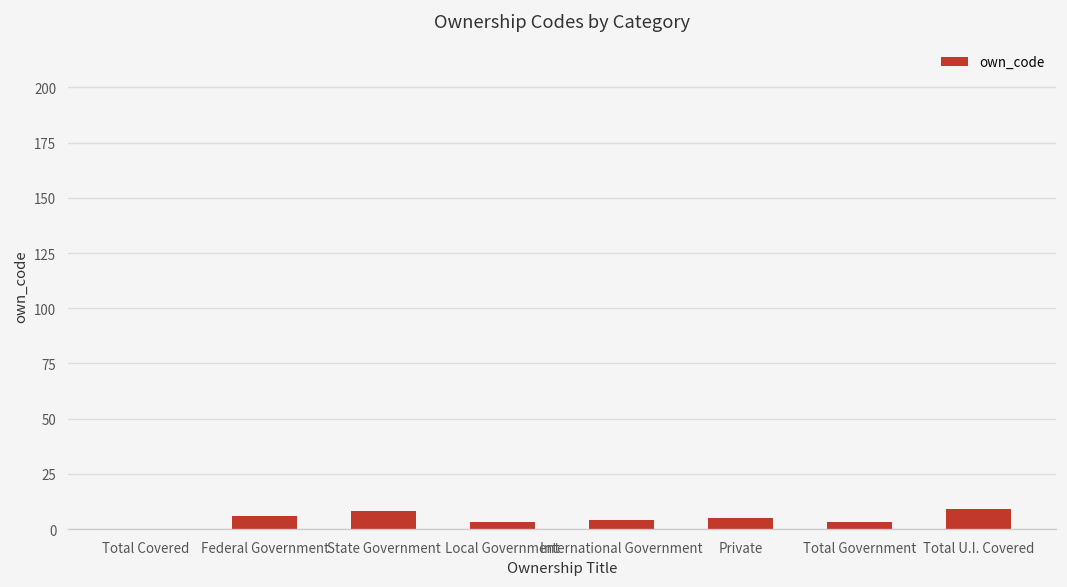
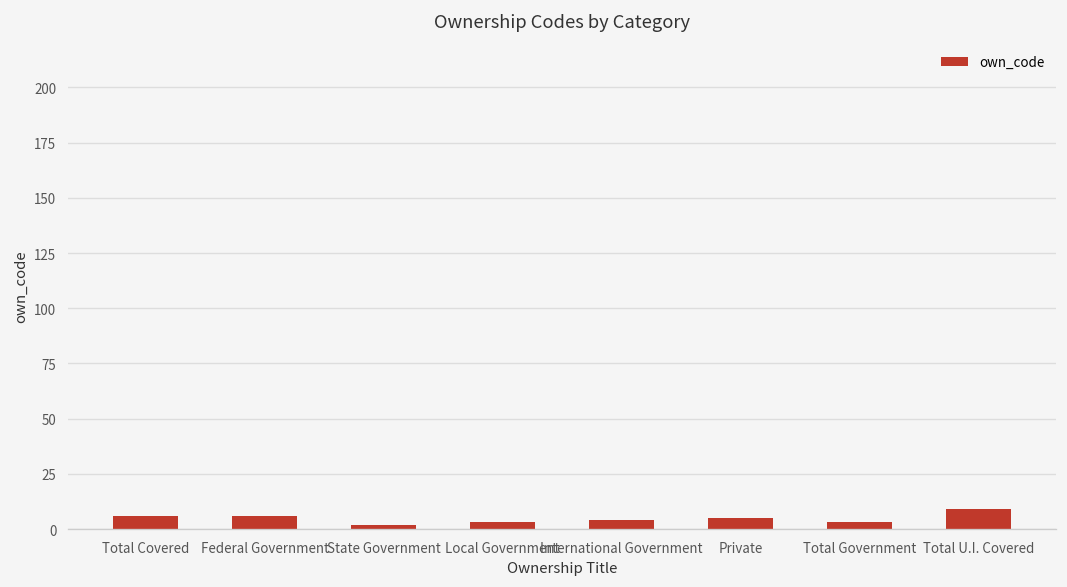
  {
-   "Total Covered": 0,
+   "Total Covered": 6,
    "Federal Government": 6,
-   "State Government": 8,
+   "State Government": 2,
    "International Government": 4,
    "Private": 5,
    "Total Government": 3,
    "Total U.I. Covered": 9
  }
